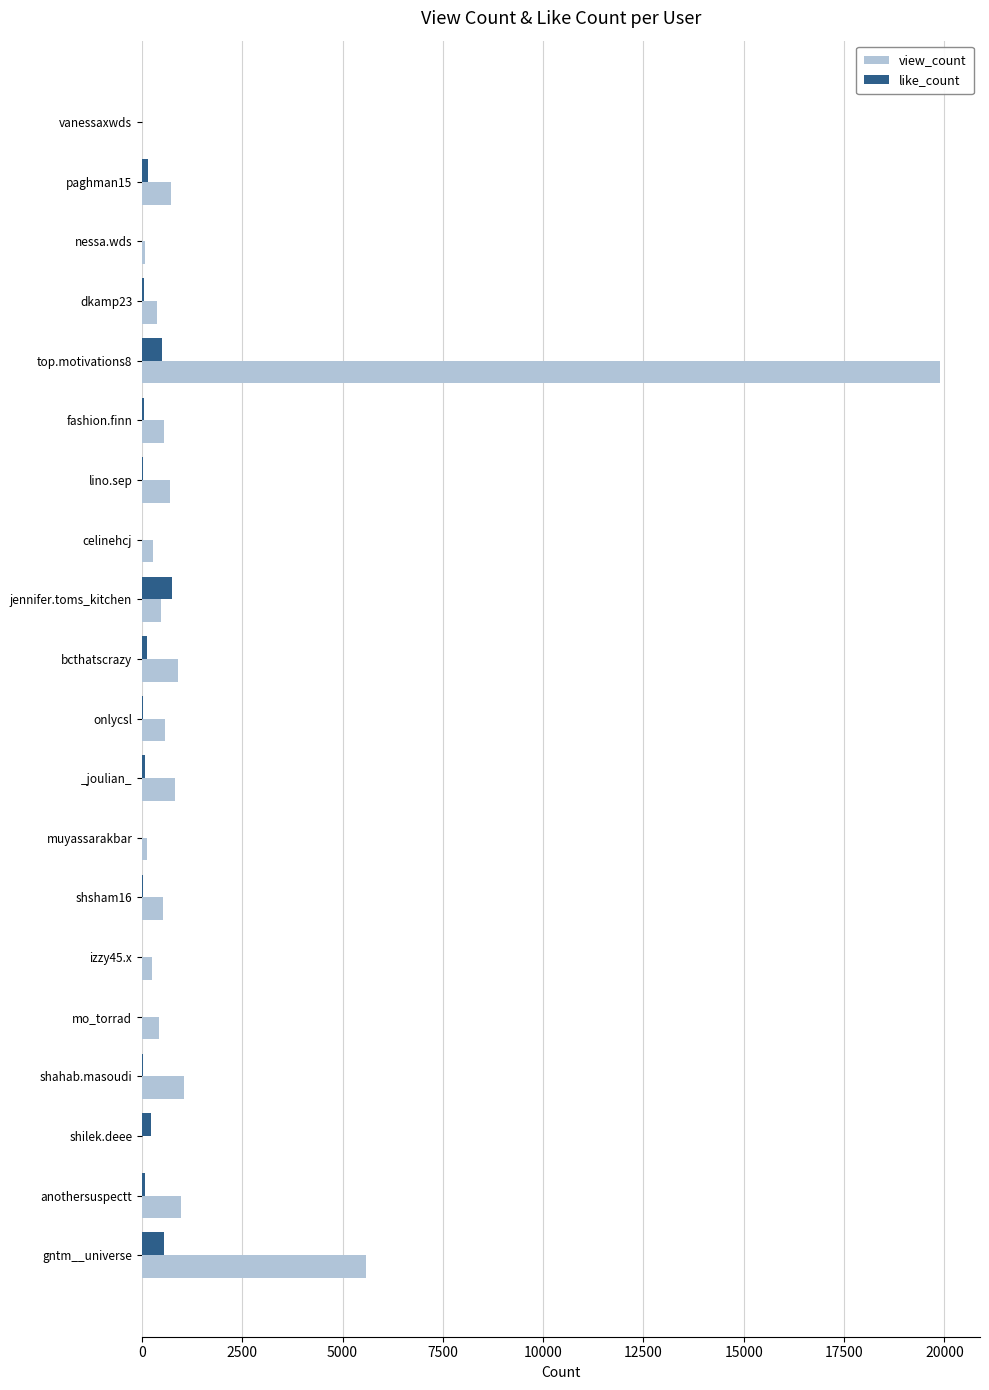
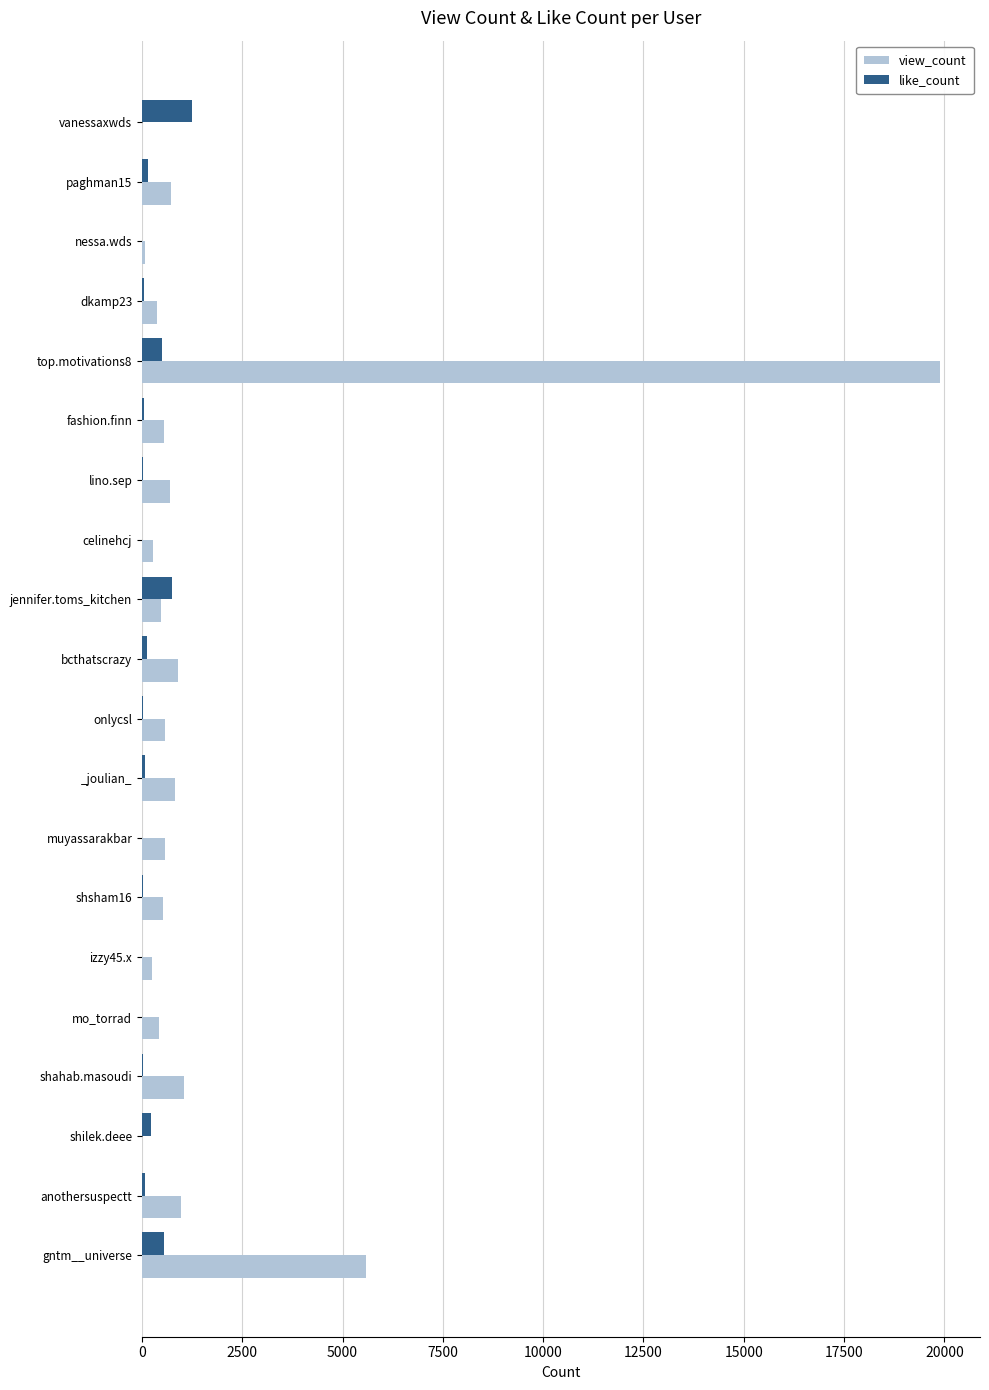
  {
    "view_count": {
      "paghman15": 700,
      "nessa.wds": 100,
      "dkamp23": 400,
      "top.motivations8": 19900,
      "fashion.finn": 500,
      "lino.sep": 700,
      "celinehcj": 300,
      "jennifer.toms_kitchen": 500,
      "bcthatscrazy": 900,
      "onlycsl": 600,
      "_joulian_": 800,
-     "muyassarakbar": 100,
+     "muyassarakbar": 600,
      "shsham16": 500,
      "izzy45.x": 300,
      "mo_torrad": 400,
      "shahab.masoudi": 1100,
      "anothersuspectt": 1000,
      "gntm__universe": 5600
    },
    "like_count": {
-     "vanessaxwds": 0,
+     "vanessaxwds": 1300,
      "paghman15": 100,
      "top.motivations8": 500,
      "jennifer.toms_kitchen": 700,
      "bcthatscrazy": 100,
      "_joulian_": 100,
      "shilek.deee": 200,
      "anothersuspectt": 100,
      "gntm__universe": 600
    }
  }
